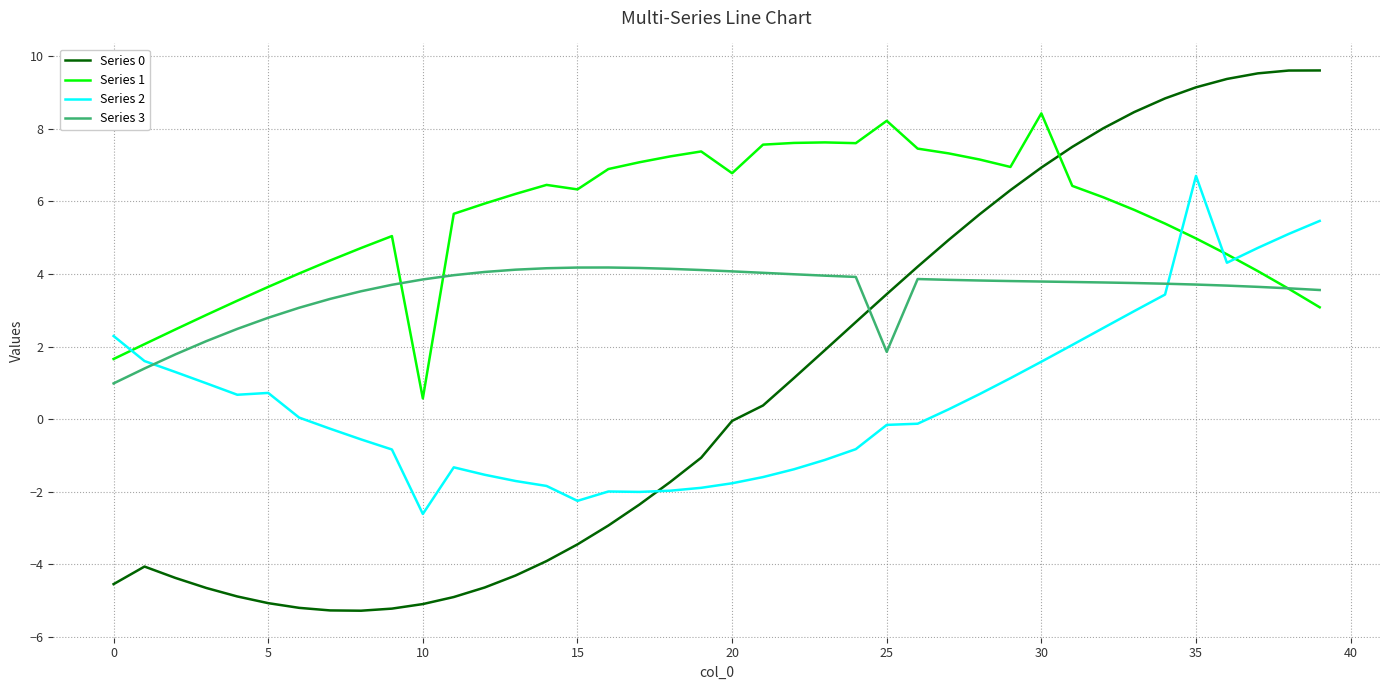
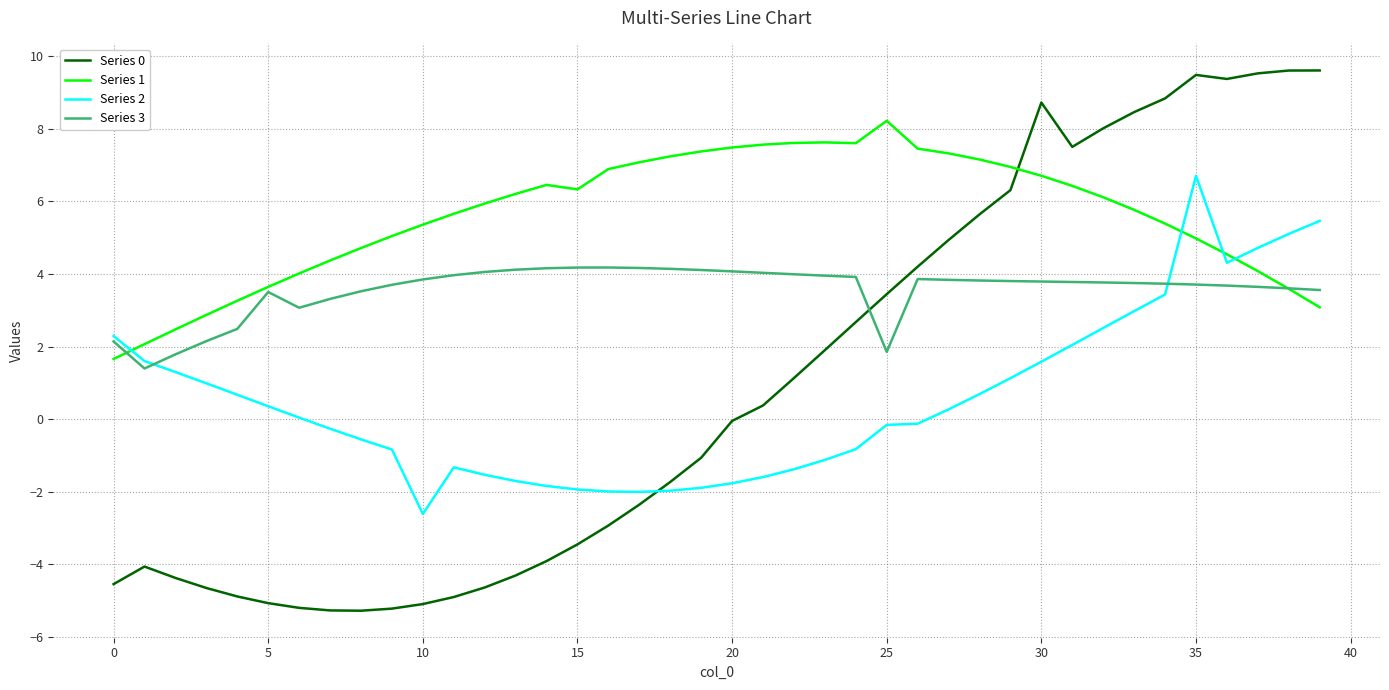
  {
    "Series 0": {
      "0": -4.5,
      "5": -5.1,
      "10": -5.1,
      "15": -3.4,
      "20": 0.0,
      "25": 3.4,
-     "30": 6.9,
-     "35": 9.1
+     "30": 8.7,
+     "35": 9.5
    },
    "Series 1": {
      "0": 1.7,
      "5": 3.6,
-     "10": 0.6,
+     "10": 5.4,
      "15": 6.3,
-     "20": 6.8,
+     "20": 7.5,
      "25": 8.2,
-     "30": 8.4,
+     "30": 6.7,
      "35": 5.0
    },
    "Series 2": {
      "0": 2.3,
-     "5": 0.7,
+     "5": 0.4,
      "10": -2.6,
-     "15": -2.2,
+     "15": -1.9,
      "20": -1.8,
      "25": -0.2,
      "30": 1.6,
      "35": 6.7
    },
    "Series 3": {
-     "0": 1.0,
-     "5": 2.8,
+     "0": 2.1,
+     "5": 3.5,
      "10": 3.8,
      "15": 4.2,
      "20": 4.1,
      "25": 1.9,
      "30": 3.8,
      "35": 3.7
    }
  }
